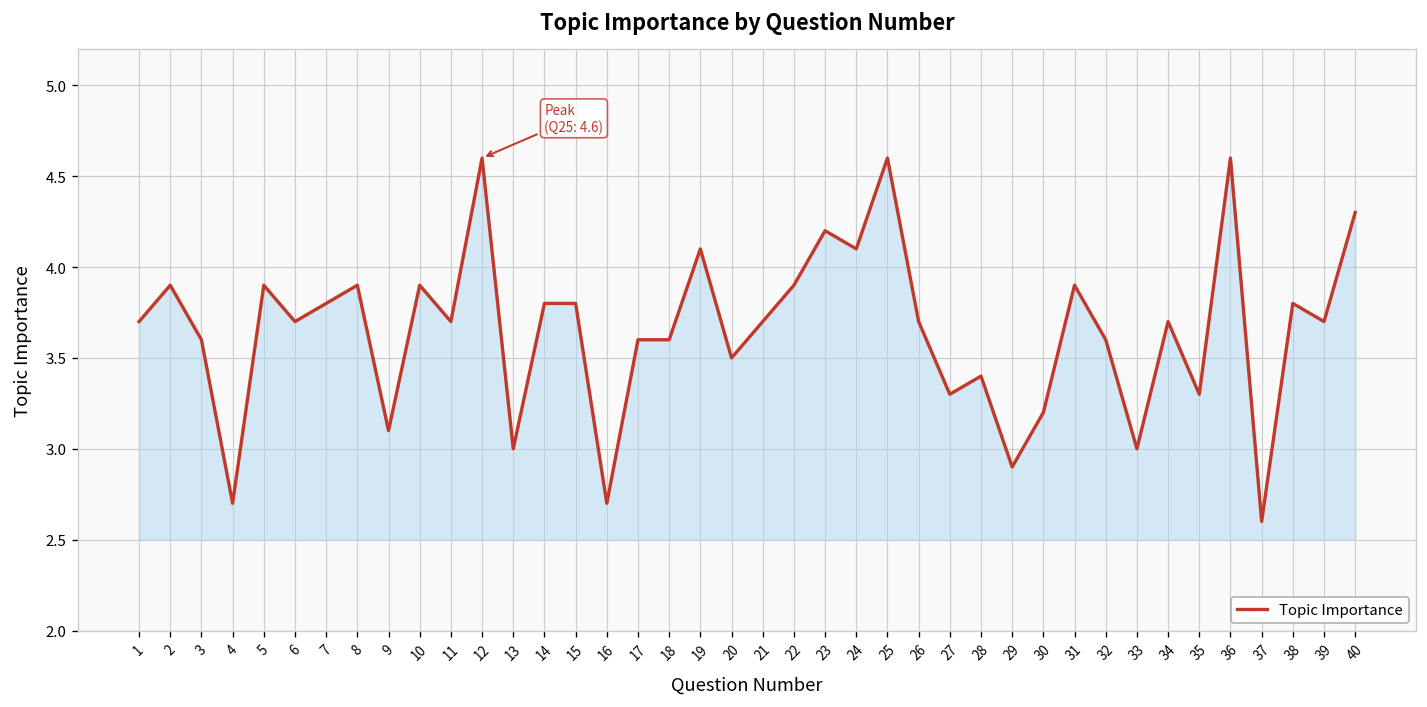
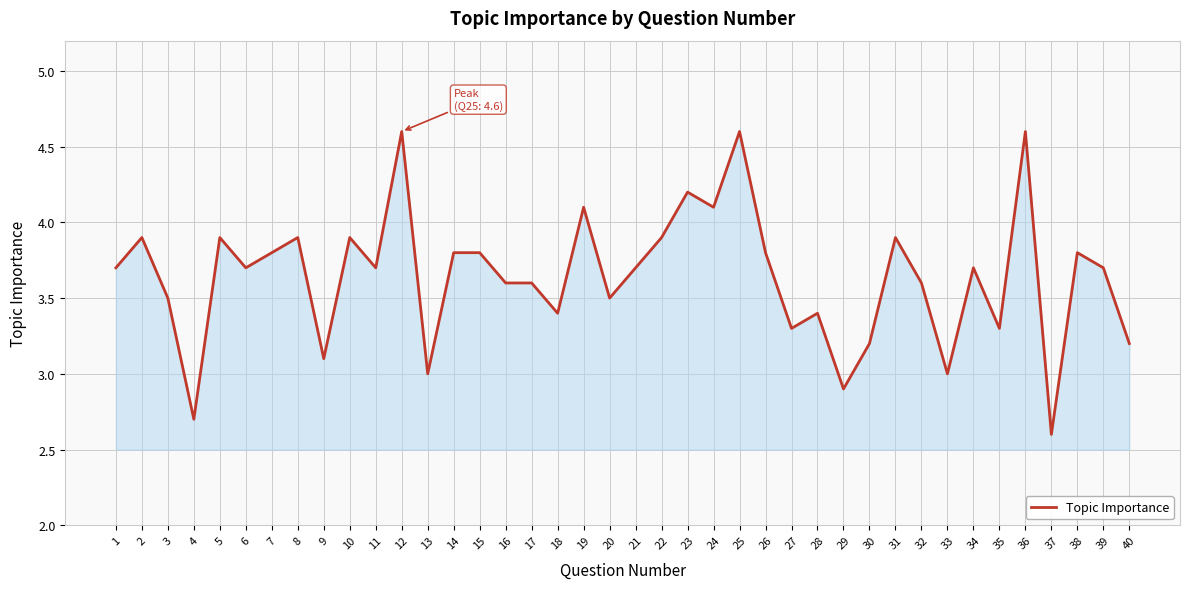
  {
    "1": 3.7,
    "2": 3.9,
-   "3": 3.6,
+   "3": 3.5,
    "4": 2.7,
    "5": 3.9,
    "6": 3.7,
    "7": 3.8,
    "8": 3.9,
    "9": 3.1,
    "10": 3.9,
    "11": 3.7,
    "13": 3.0,
    "14": 3.8,
    "15": 3.8,
-   "16": 2.7,
+   "16": 3.6,
    "17": 3.6,
-   "18": 3.6,
+   "18": 3.4,
    "19": 4.1,
    "20": 3.5,
    "21": 3.7,
    "22": 3.9,
    "23": 4.2,
    "24": 4.1,
    "25": 4.6,
-   "26": 3.7,
+   "26": 3.8,
    "27": 3.3,
    "28": 3.4,
    "29": 2.9,
    "30": 3.2,
    "31": 3.9,
    "32": 3.6,
    "33": 3.0,
    "34": 3.7,
    "35": 3.3,
    "36": 4.6,
    "37": 2.6,
    "38": 3.8,
    "39": 3.7,
-   "40": 4.3
+   "40": 3.2
  }
